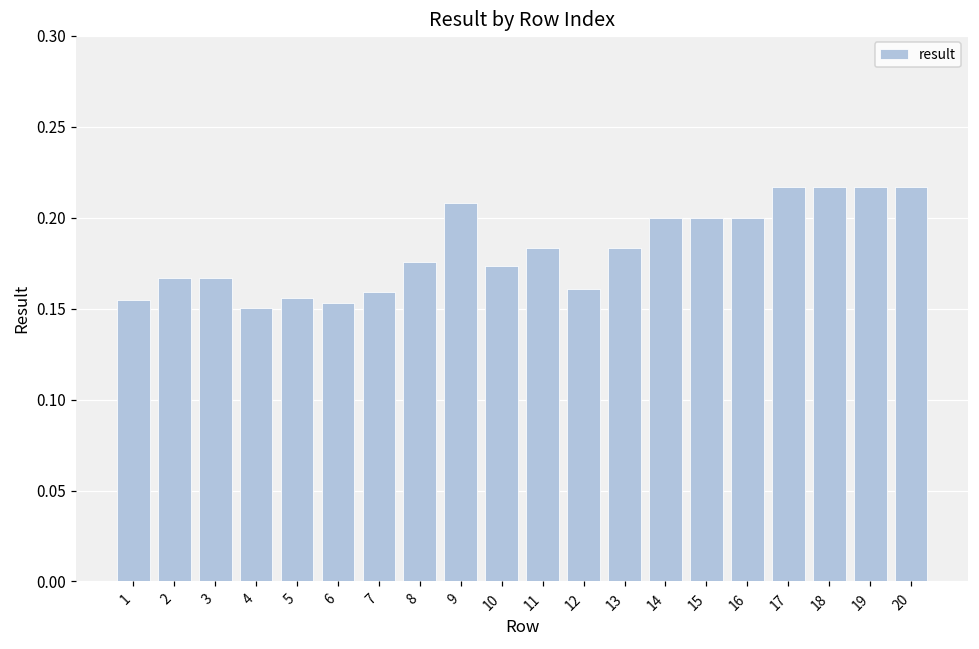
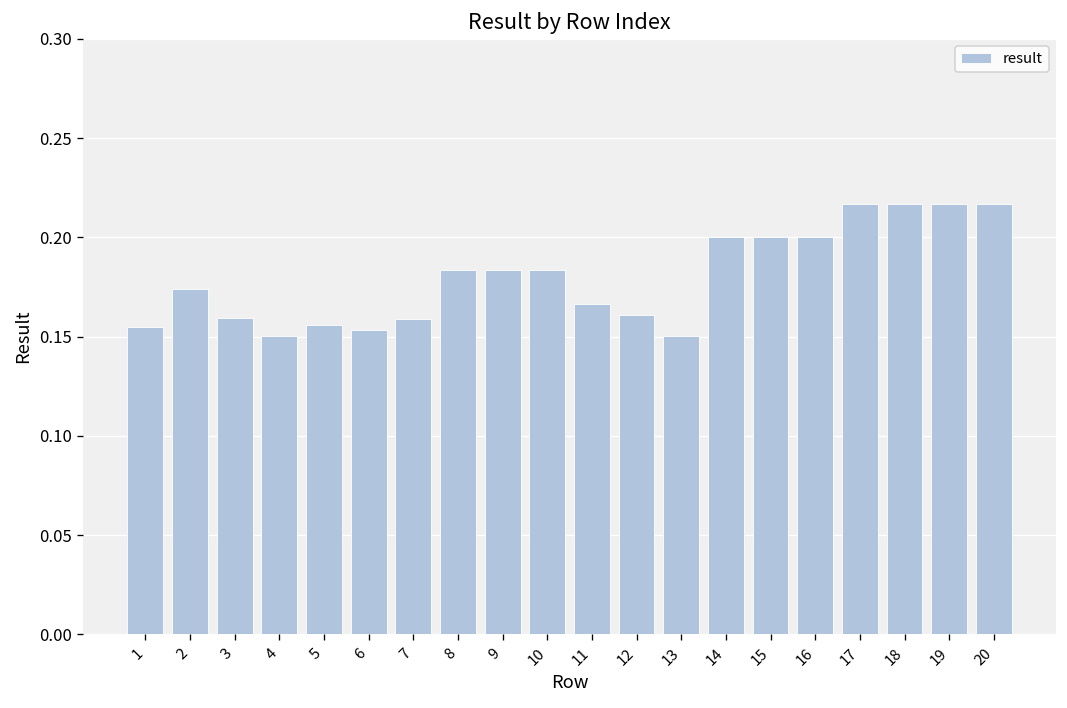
  {
    "1": 0.155,
-   "2": 0.167,
-   "3": 0.167,
+   "2": 0.174,
+   "3": 0.160,
    "4": 0.150,
    "5": 0.156,
    "6": 0.153,
    "7": 0.159,
-   "8": 0.175,
-   "9": 0.208,
-   "10": 0.173,
-   "11": 0.183,
+   "8": 0.183,
+   "9": 0.183,
+   "10": 0.183,
+   "11": 0.167,
    "12": 0.161,
-   "13": 0.183,
+   "13": 0.150,
    "14": 0.200,
    "15": 0.200,
    "16": 0.200,
    "17": 0.217,
    "18": 0.217,
    "19": 0.217,
    "20": 0.217
  }
